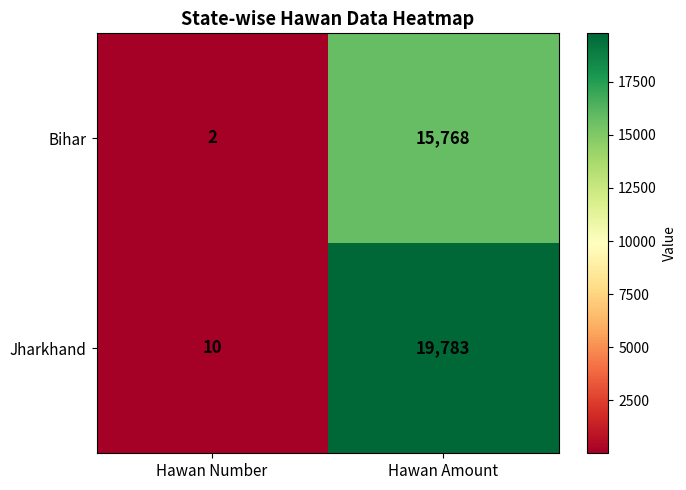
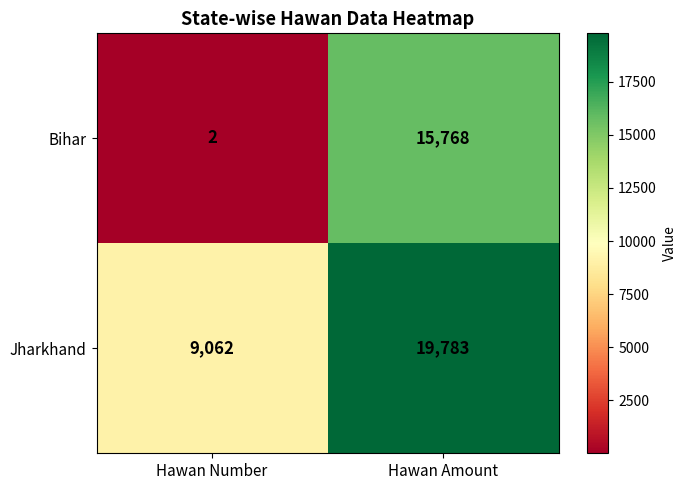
  {
    "Bihar": {
      "Hawan Number": "2",
      "Hawan Amount": "15,768"
    },
    "Jharkhand": {
-     "Hawan Number": "10",
+     "Hawan Number": "9,062",
      "Hawan Amount": "19,783"
    }
  }
